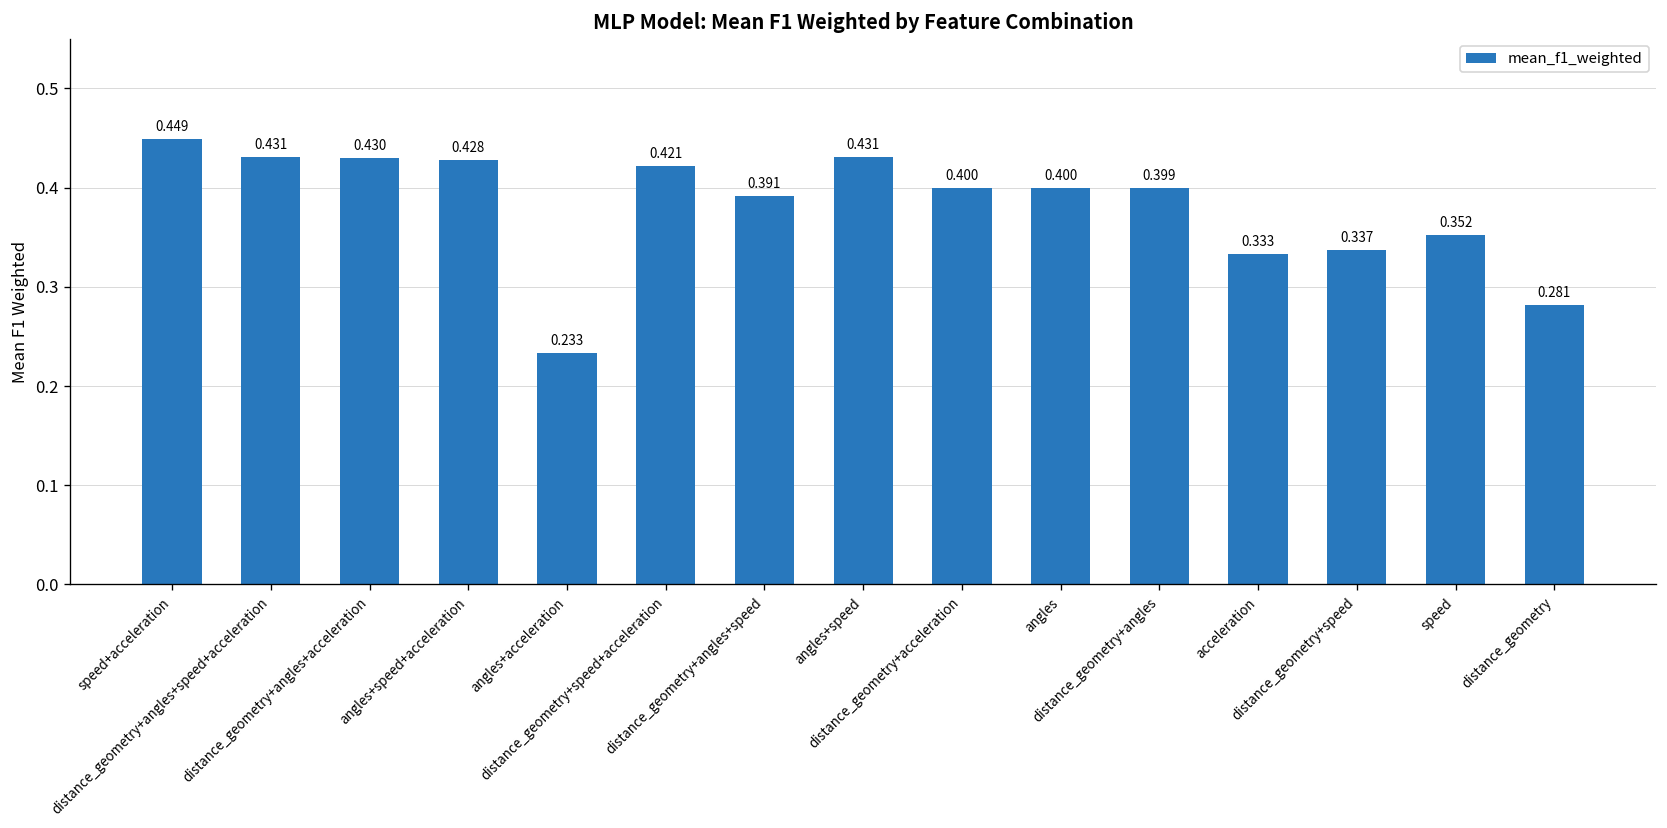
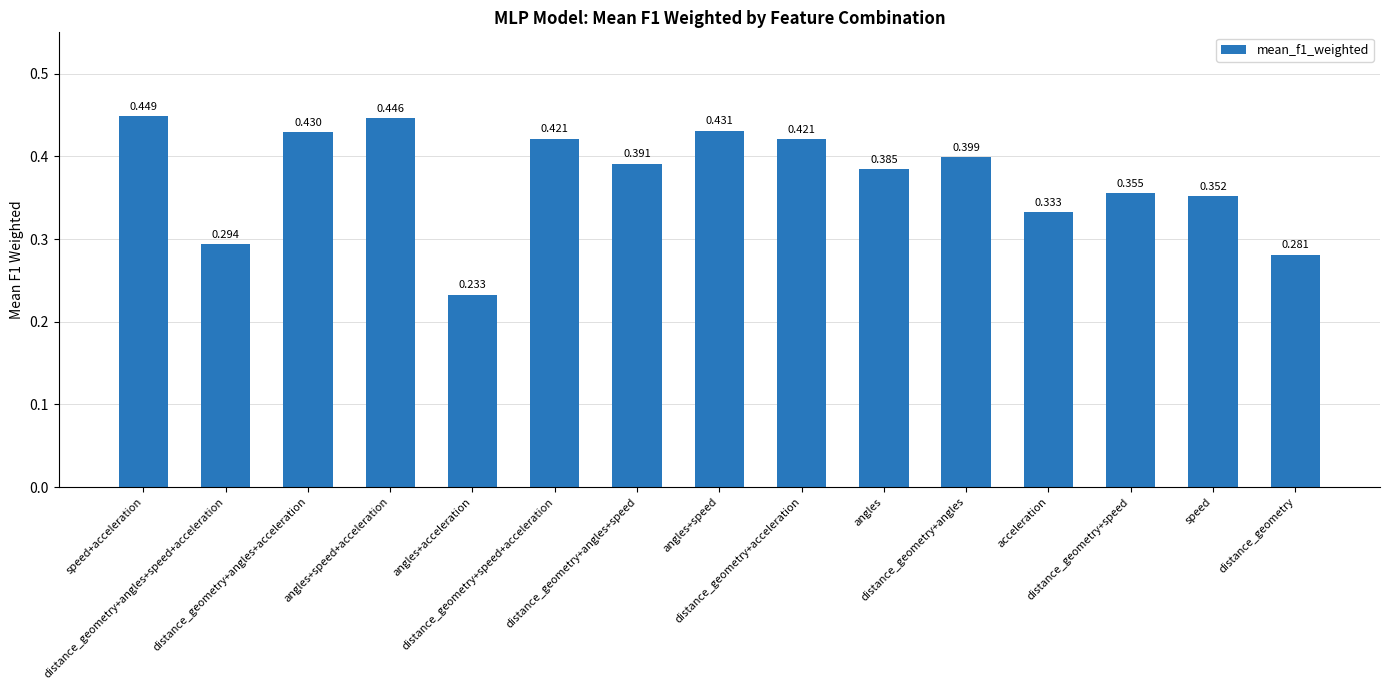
  {
    "speed+acceleration": 0.449,
-   "distance_geometry+angles+speed+acceleration": 0.431,
+   "distance_geometry+angles+speed+acceleration": 0.294,
    "distance_geometry+angles+acceleration": 0.430,
-   "angles+speed+acceleration": 0.428,
+   "angles+speed+acceleration": 0.446,
    "angles+acceleration": 0.233,
    "distance_geometry+speed+acceleration": 0.421,
    "distance_geometry+angles+speed": 0.391,
    "angles+speed": 0.431,
-   "distance_geometry+acceleration": 0.400,
-   "angles": 0.400,
+   "distance_geometry+acceleration": 0.421,
+   "angles": 0.385,
    "distance_geometry+angles": 0.399,
    "acceleration": 0.333,
-   "distance_geometry+speed": 0.337,
+   "distance_geometry+speed": 0.355,
    "speed": 0.352,
    "distance_geometry": 0.281
  }
